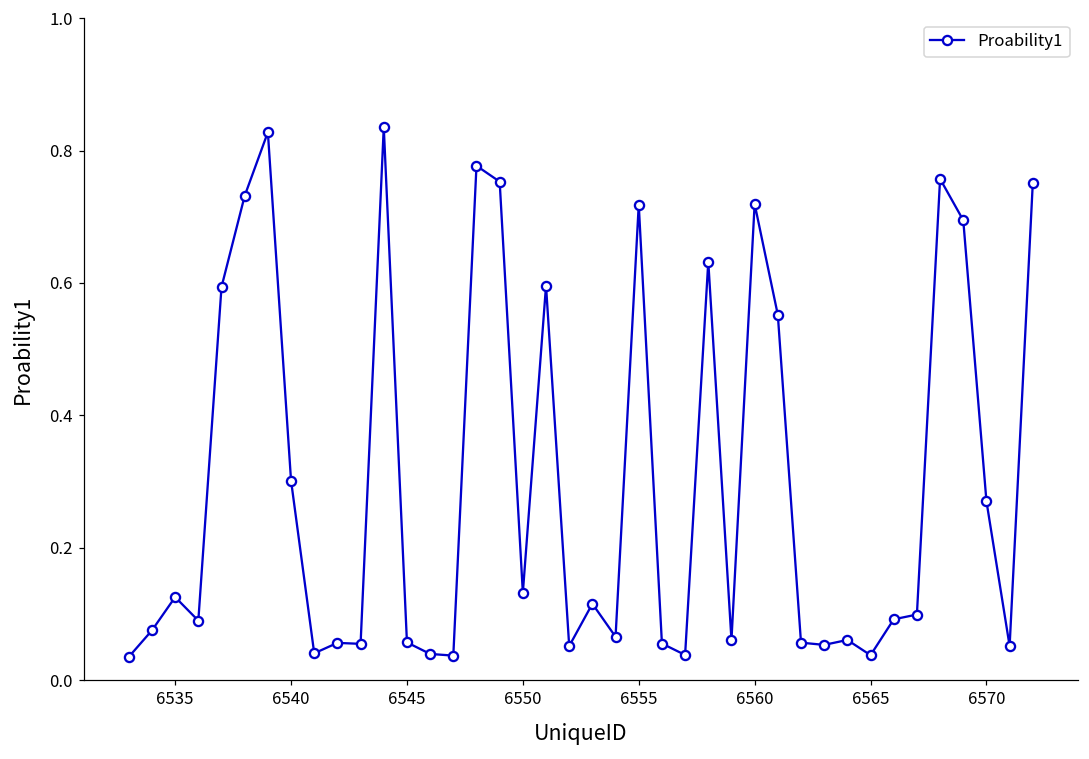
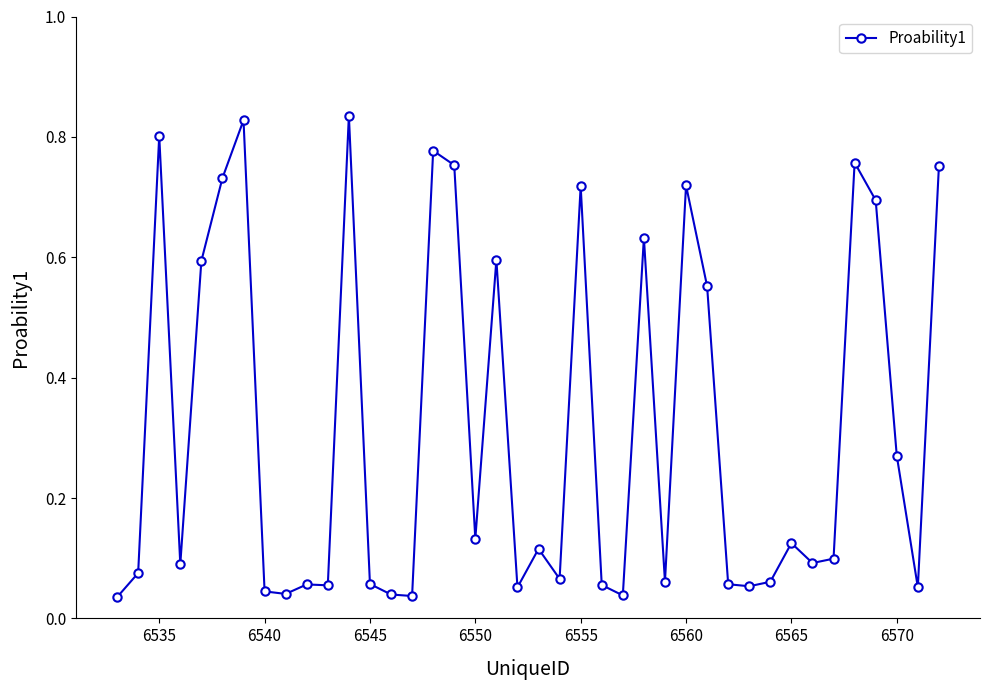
  {
-   "6535": 0.13,
-   "6540": 0.30,
+   "6535": 0.80,
+   "6540": 0.04,
    "6545": 0.06,
    "6550": 0.13,
    "6555": 0.72,
    "6560": 0.72,
-   "6565": 0.04,
+   "6565": 0.13,
    "6570": 0.27
  }
